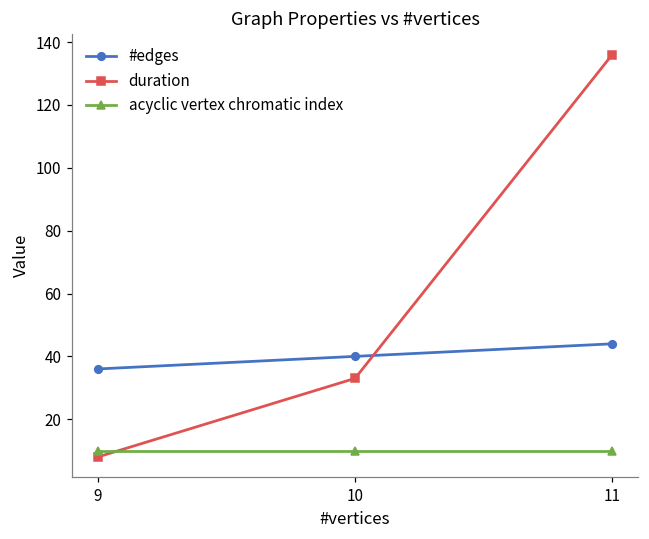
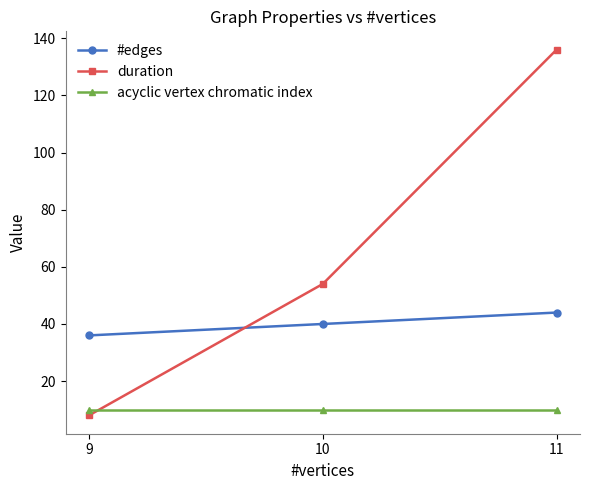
  {
    "#edges": {
      "9": 36,
      "10": 40,
      "11": 44
    },
    "duration": {
      "9": 8,
-     "10": 33,
+     "10": 54,
      "11": 136
    },
    "acyclic vertex chromatic index": {
      "9": 10,
      "10": 10,
      "11": 10
    }
  }
